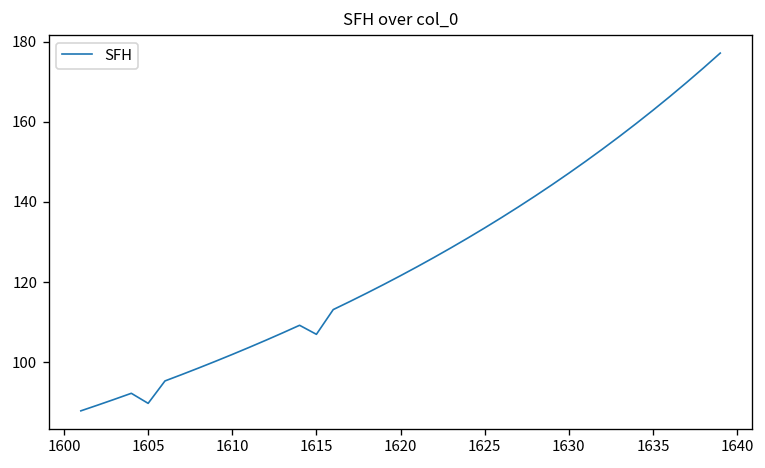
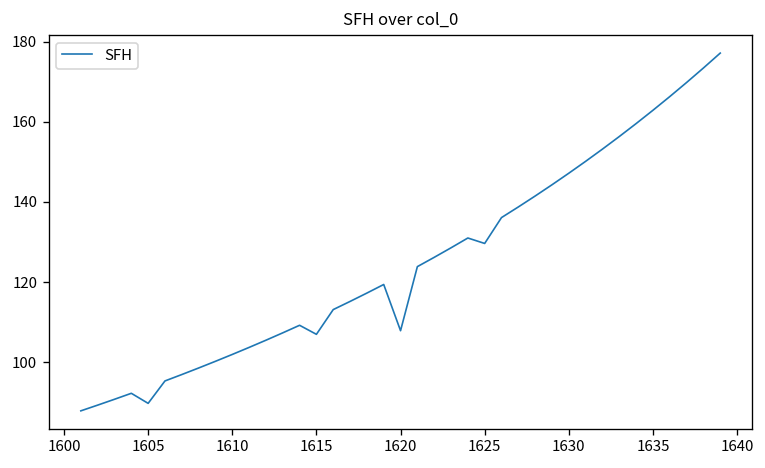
  {
    "1605": 90,
    "1610": 102,
    "1615": 107,
-   "1620": 122,
-   "1625": 133,
+   "1620": 108,
+   "1625": 130,
    "1630": 147,
    "1635": 163
  }
